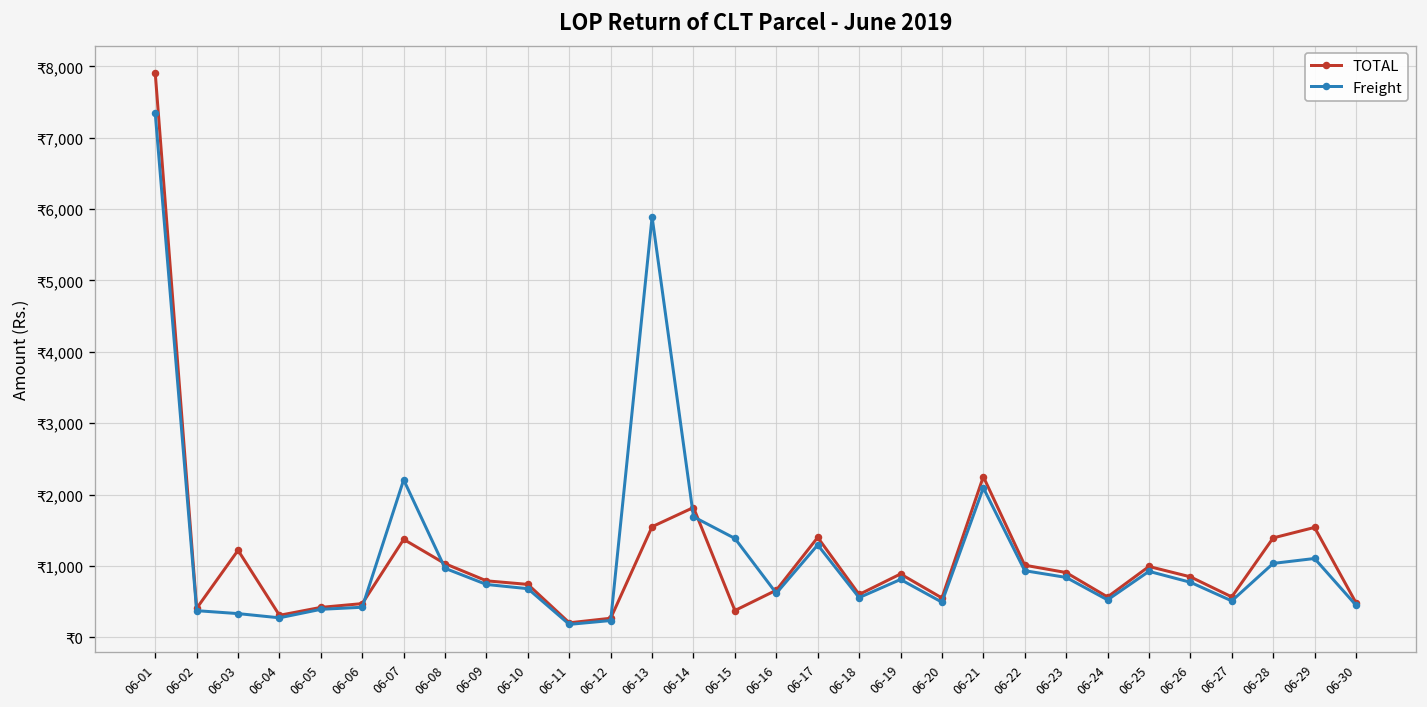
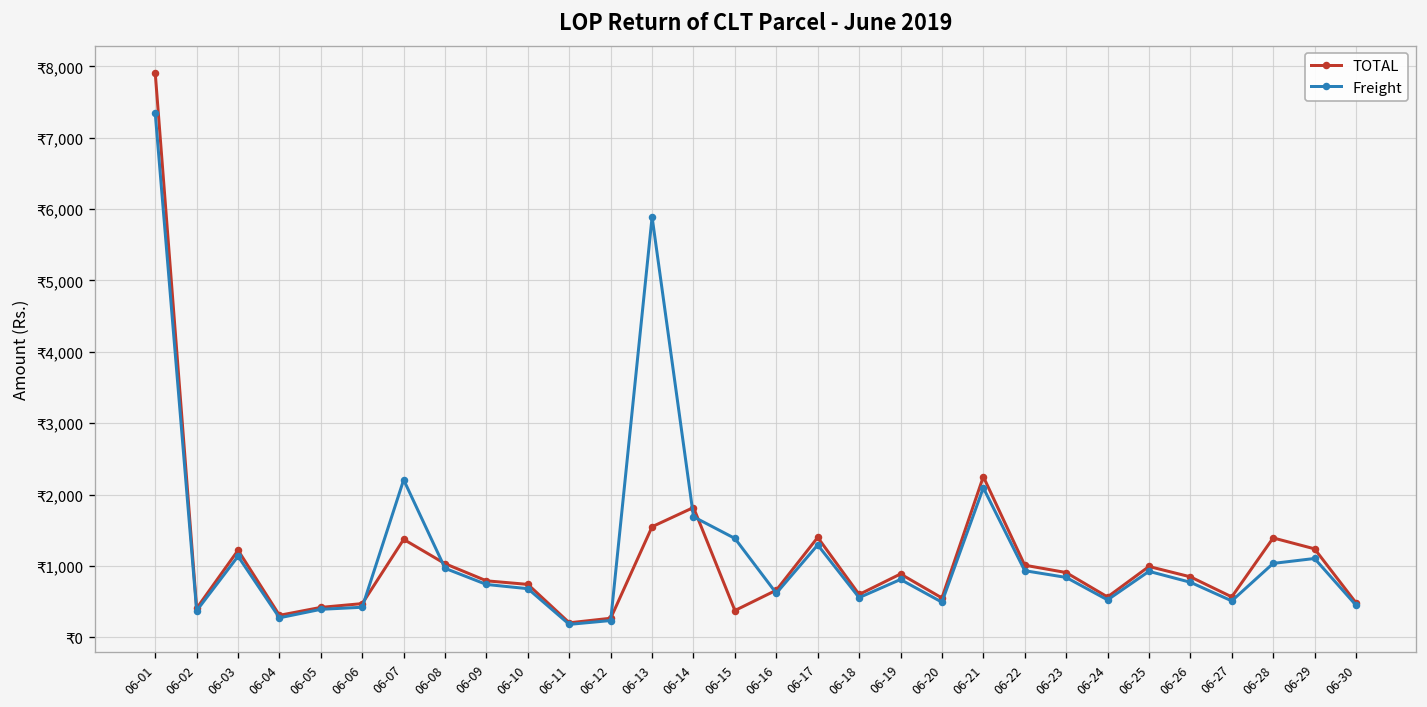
  {
    "TOTAL": {
      "06-01": "₹7,900",
      "06-03": "₹1,200",
      "06-06": "₹500",
      "06-07": "₹1,400",
      "06-08": "₹1,000",
      "06-09": "₹800",
      "06-10": "₹700",
      "06-13": "₹1,600",
      "06-14": "₹1,800",
      "06-15": "₹400",
      "06-17": "₹1,400",
      "06-18": "₹600",
      "06-19": "₹900",
      "06-20": "₹600",
      "06-21": "₹2,300",
      "06-22": "₹1,000",
      "06-23": "₹900",
      "06-25": "₹1,000",
      "06-26": "₹800",
      "06-27": "₹600",
      "06-28": "₹1,400",
-     "06-29": "₹1,500"
+     "06-29": "₹1,200"
    },
    "Freight": {
      "06-01": "₹7,300",
-     "06-03": "₹300",
+     "06-03": "₹1,100",
      "06-06": "₹400",
      "06-07": "₹2,200",
      "06-08": "₹1,000",
      "06-09": "₹700",
      "06-10": "₹700",
      "06-13": "₹5,900",
      "06-14": "₹1,700",
      "06-15": "₹1,400",
      "06-17": "₹1,300",
      "06-18": "₹600",
      "06-19": "₹800",
      "06-20": "₹500",
      "06-21": "₹2,100",
      "06-22": "₹900",
      "06-23": "₹800",
      "06-25": "₹900",
      "06-26": "₹800",
      "06-27": "₹500",
      "06-28": "₹1,000",
      "06-29": "₹1,100"
    }
  }
